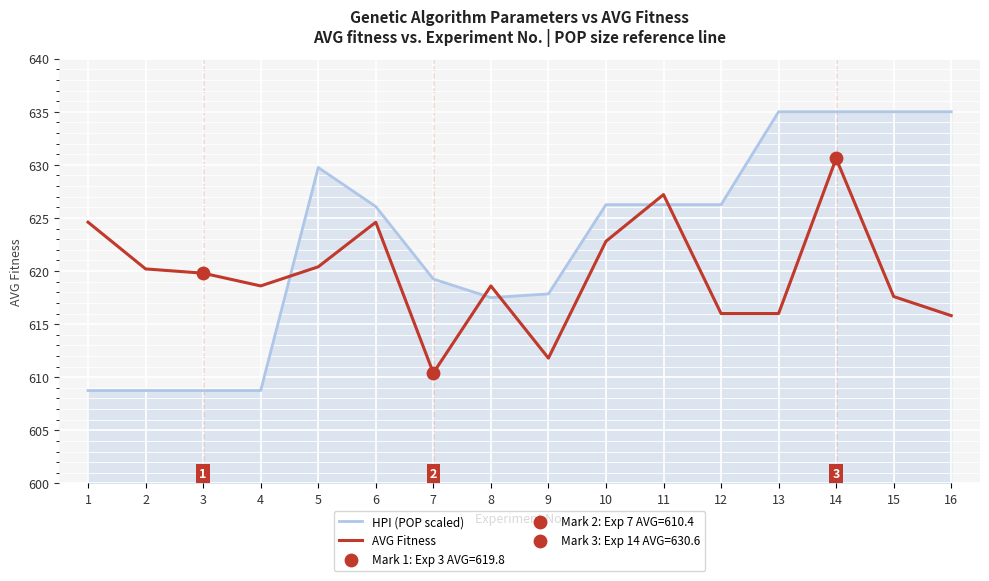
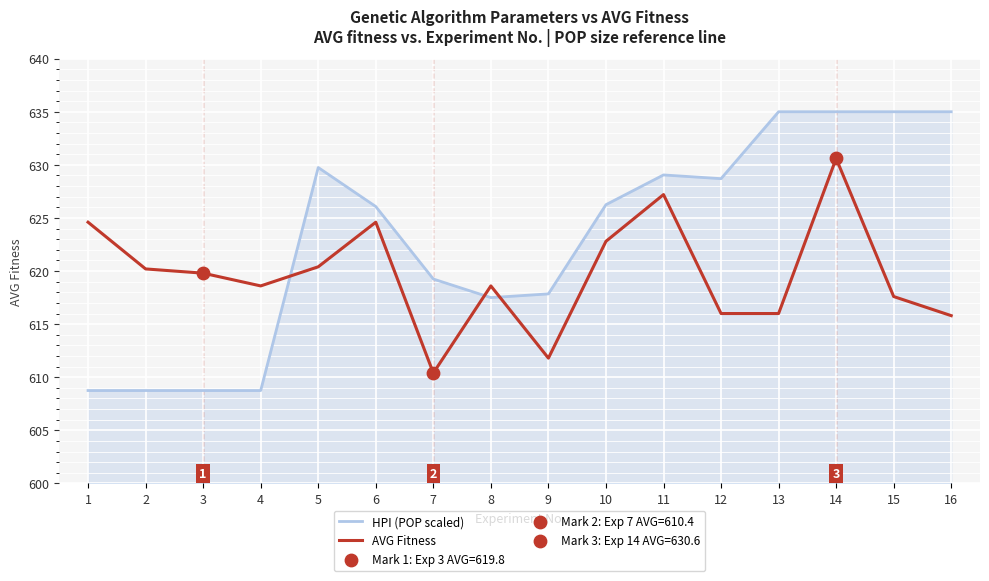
  {
    "HPI (POP scaled)": {
      "1": 608.8,
      "2": 608.8,
      "3": 608.8,
      "4": 608.8,
      "5": 629.8,
      "6": 626.1,
      "7": 619.3,
      "8": 617.5,
      "9": 617.9,
      "10": 626.3,
-     "11": 626.3,
-     "12": 626.3,
+     "11": 629.1,
+     "12": 628.7,
      "13": 635.0,
      "14": 635.0,
      "15": 635.0,
      "16": 635.0
    }
  }
